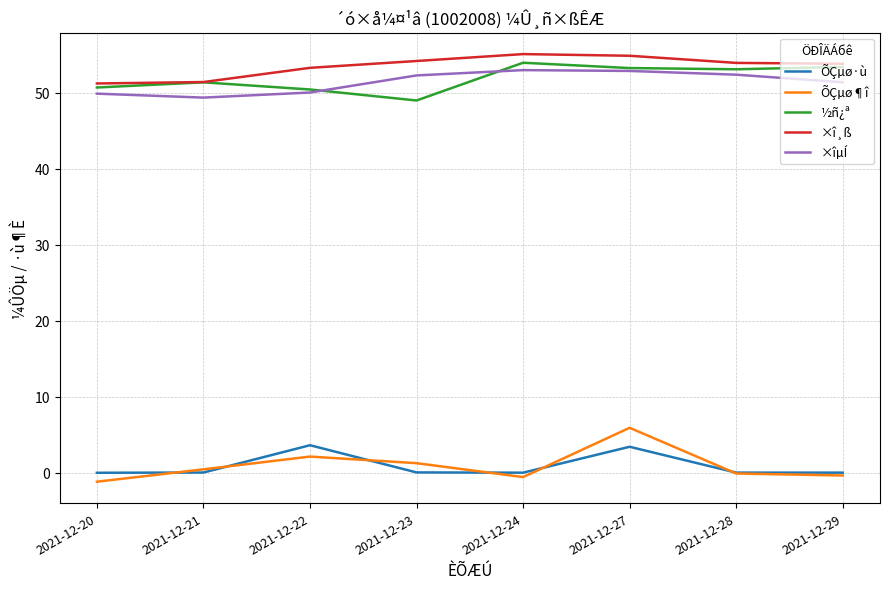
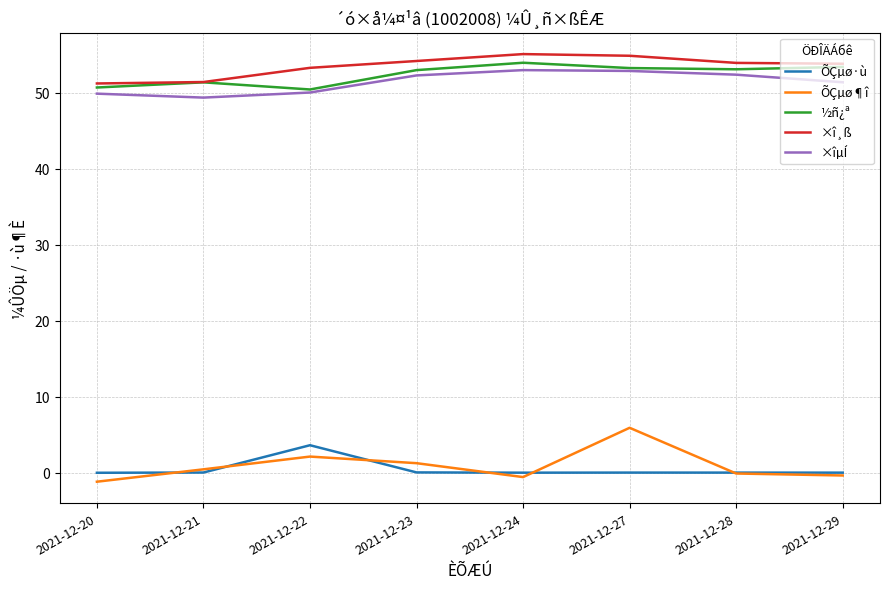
  {
    "ÕÇµø·ù": {
      "2021-12-20": 0,
      "2021-12-21": 0,
      "2021-12-22": 4,
      "2021-12-23": 0,
      "2021-12-24": 0,
-     "2021-12-27": 3,
+     "2021-12-27": 0,
      "2021-12-29": 0
    },
    "ÕÇµø¶î": {
      "2021-12-20": -1,
      "2021-12-21": 0,
      "2021-12-22": 2,
      "2021-12-23": 1,
      "2021-12-24": -1,
      "2021-12-27": 6,
      "2021-12-29": 0
    },
    "½ñ¿ª": {
      "2021-12-20": 51,
      "2021-12-22": 50,
-     "2021-12-23": 49,
+     "2021-12-23": 53,
      "2021-12-24": 54,
      "2021-12-27": 53,
      "2021-12-28": 53
    },
    "×î¸ß": {
      "2021-12-20": 51,
      "2021-12-22": 53,
      "2021-12-23": 54,
      "2021-12-24": 55,
      "2021-12-27": 55,
      "2021-12-28": 54
    },
    "×îµÍ": {
      "2021-12-20": 50,
      "2021-12-21": 49,
      "2021-12-22": 50,
      "2021-12-23": 52,
      "2021-12-24": 53,
      "2021-12-27": 53,
      "2021-12-28": 52
    }
  }
